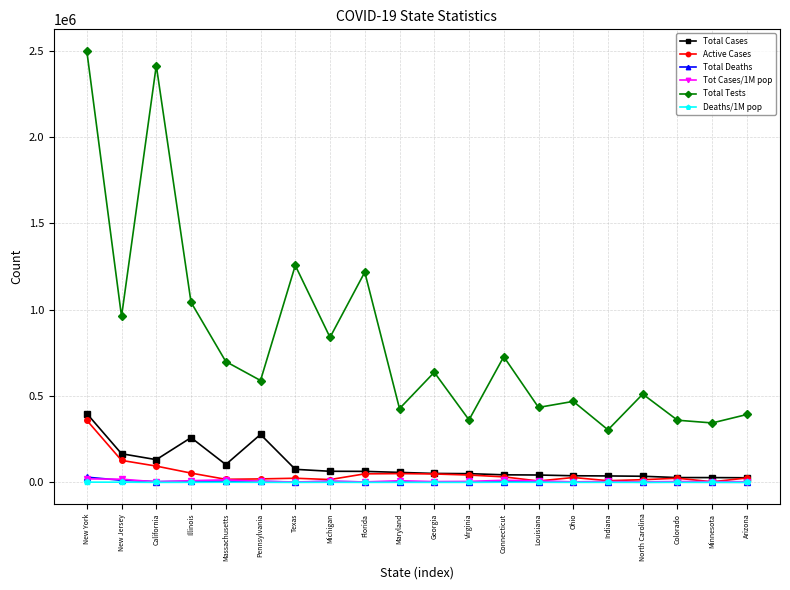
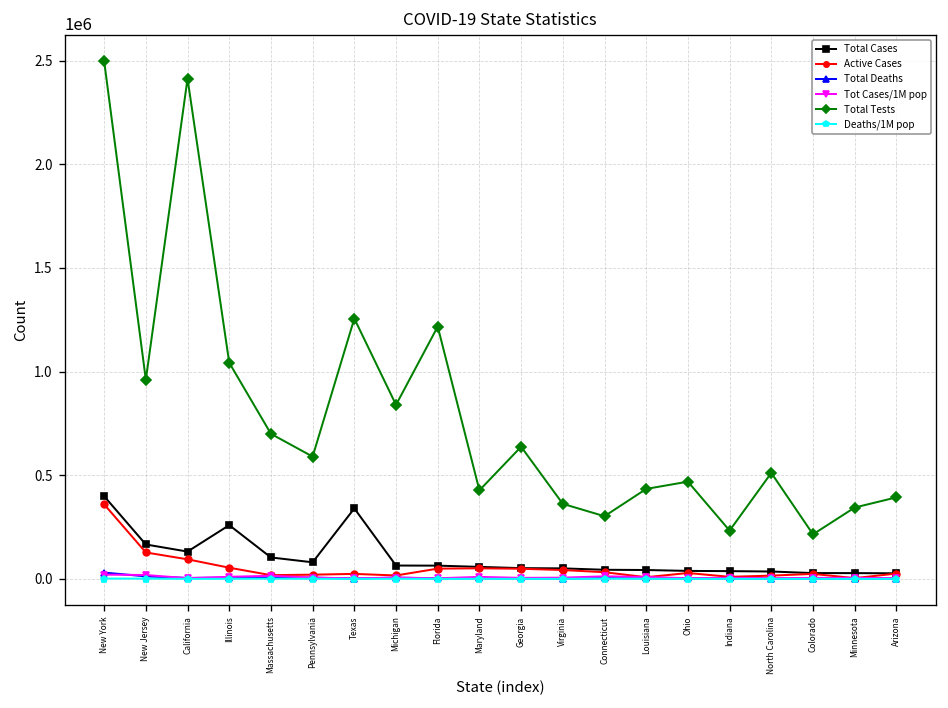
  {
    "Total Cases": {
      "New York": 400000,
      "New Jersey": 170000,
      "California": 130000,
      "Illinois": 260000,
      "Massachusetts": 100000,
-     "Pennsylvania": 280000,
-     "Texas": 80000,
+     "Pennsylvania": 80000,
+     "Texas": 340000,
      "Michigan": 60000,
      "Louisiana": 40000,
      "Indiana": 40000,
      "North Carolina": 40000,
      "Minnesota": 30000
    },
    "Active Cases": {
      "New York": 360000,
      "New Jersey": 130000,
      "California": 90000,
      "Illinois": 50000,
      "Texas": 20000
    },
    "Total Tests": {
      "New York": 2500000,
      "New Jersey": 960000,
      "California": 2410000,
      "Illinois": 1040000,
      "Massachusetts": 700000,
      "Pennsylvania": 590000,
      "Texas": 1260000,
      "Michigan": 840000,
      "Florida": 1220000,
      "Maryland": 430000,
      "Georgia": 640000,
      "Virginia": 360000,
-     "Connecticut": 730000,
+     "Connecticut": 300000,
      "Louisiana": 430000,
      "Ohio": 470000,
-     "Indiana": 300000,
+     "Indiana": 230000,
      "North Carolina": 510000,
-     "Colorado": 360000,
+     "Colorado": 210000,
      "Minnesota": 340000,
      "Arizona": 390000
    },
    "Deaths/1M pop": {
      "New York": 0
    }
  }
